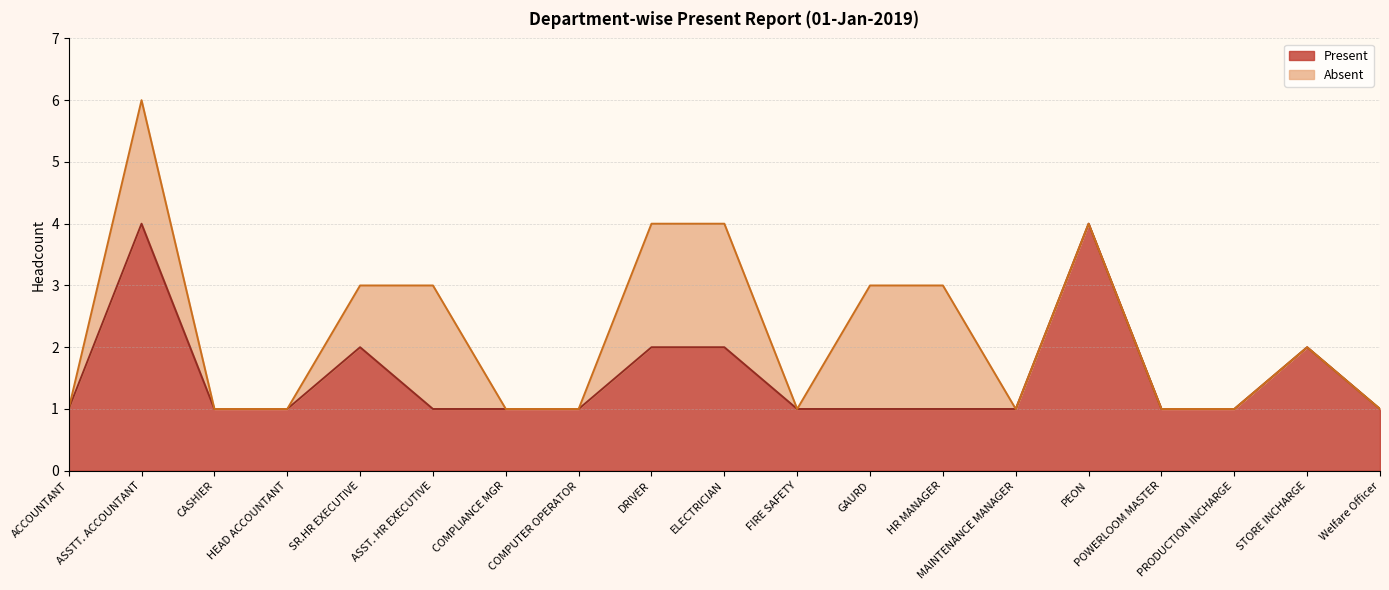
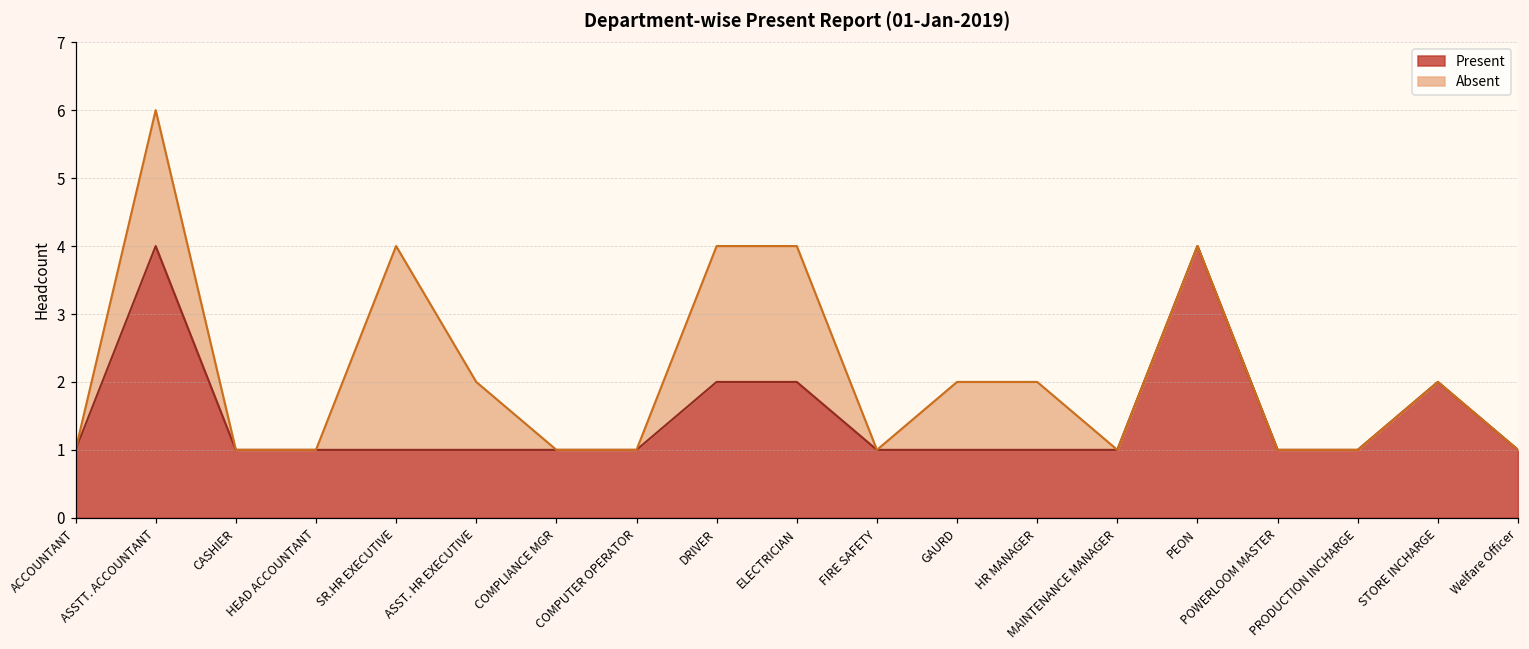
  {
    "Present": {
      "ASSTT. ACCOUNTANT": 4,
-     "SR.HR EXECUTIVE": 2,
+     "SR.HR EXECUTIVE": 1,
      "ASST. HR EXECUTIVE": 1,
      "DRIVER": 2,
      "ELECTRICIAN": 2,
      "GAURD": 1,
      "HR MANAGER": 1
    },
    "Absent": {
      "ASSTT. ACCOUNTANT": 2,
-     "SR.HR EXECUTIVE": 1,
-     "ASST. HR EXECUTIVE": 2,
+     "SR.HR EXECUTIVE": 3,
+     "ASST. HR EXECUTIVE": 1,
      "DRIVER": 2,
      "ELECTRICIAN": 2,
-     "GAURD": 2,
-     "HR MANAGER": 2
+     "GAURD": 1,
+     "HR MANAGER": 1
    }
  }
